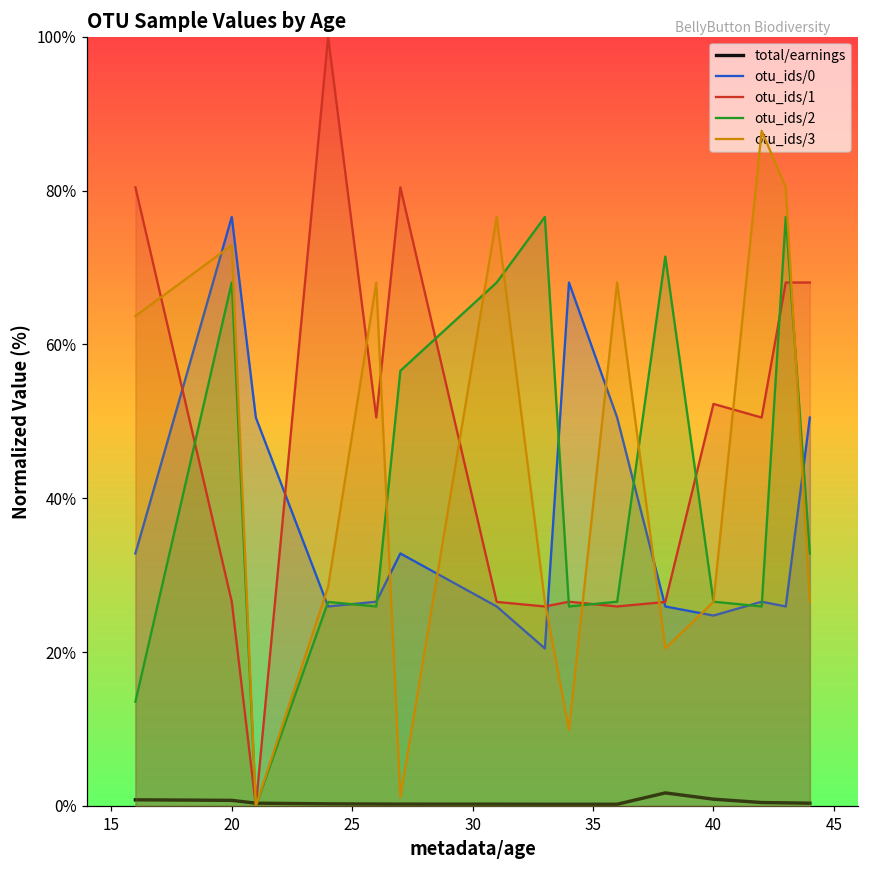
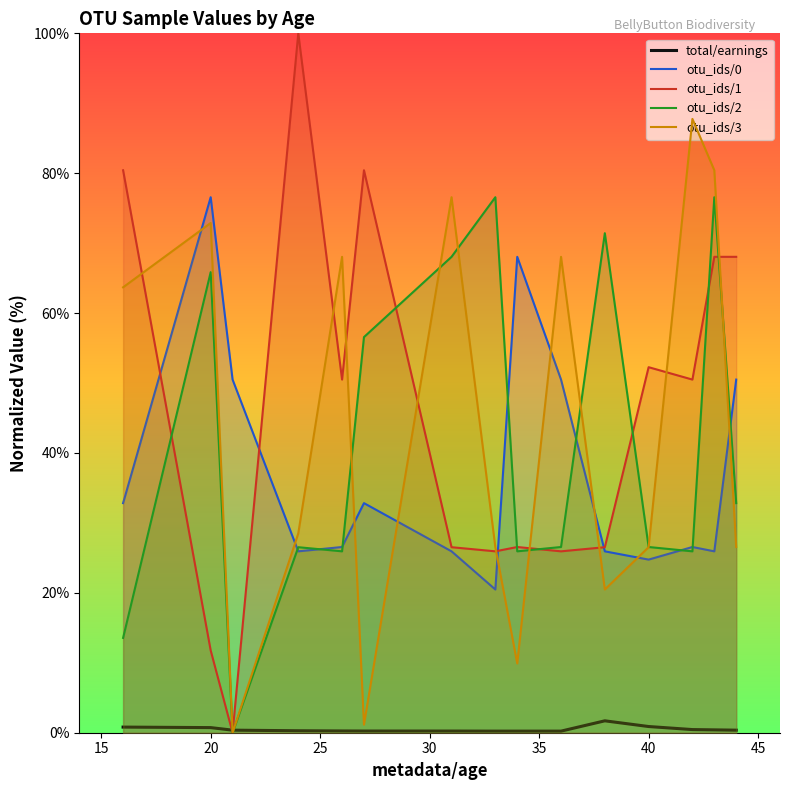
  {
    "total/earnings": {
      "20": "1%",
      "40": "1%"
    },
    "otu_ids/0": {
      "20": "77%",
      "40": "25%"
    },
    "otu_ids/1": {
-     "20": "27%",
+     "20": "12%",
      "40": "52%"
    },
    "otu_ids/2": {
-     "20": "68%"
+     "20": "66%"
    },
    "otu_ids/3": {
      "20": "73%"
    }
  }
